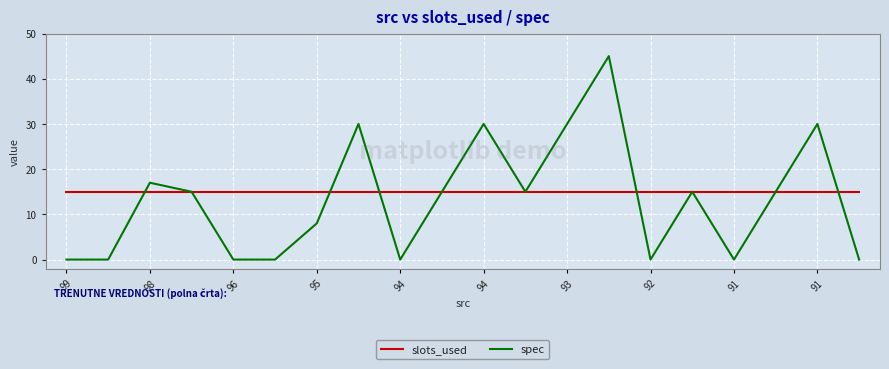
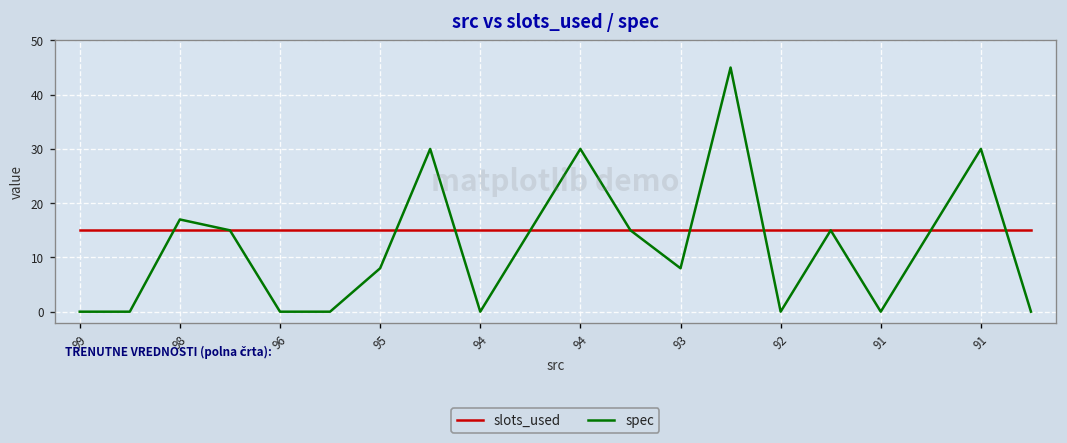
  {
    "slots_used": {
      "99": 15,
      "98": 15,
      "96": 15,
      "95": 15,
      "93": 15,
      "92": 15
    },
    "spec": {
      "99": 0,
      "98": 17,
      "96": 0,
      "95": 8,
-     "93": 30,
+     "93": 8,
      "92": 0
    }
  }
